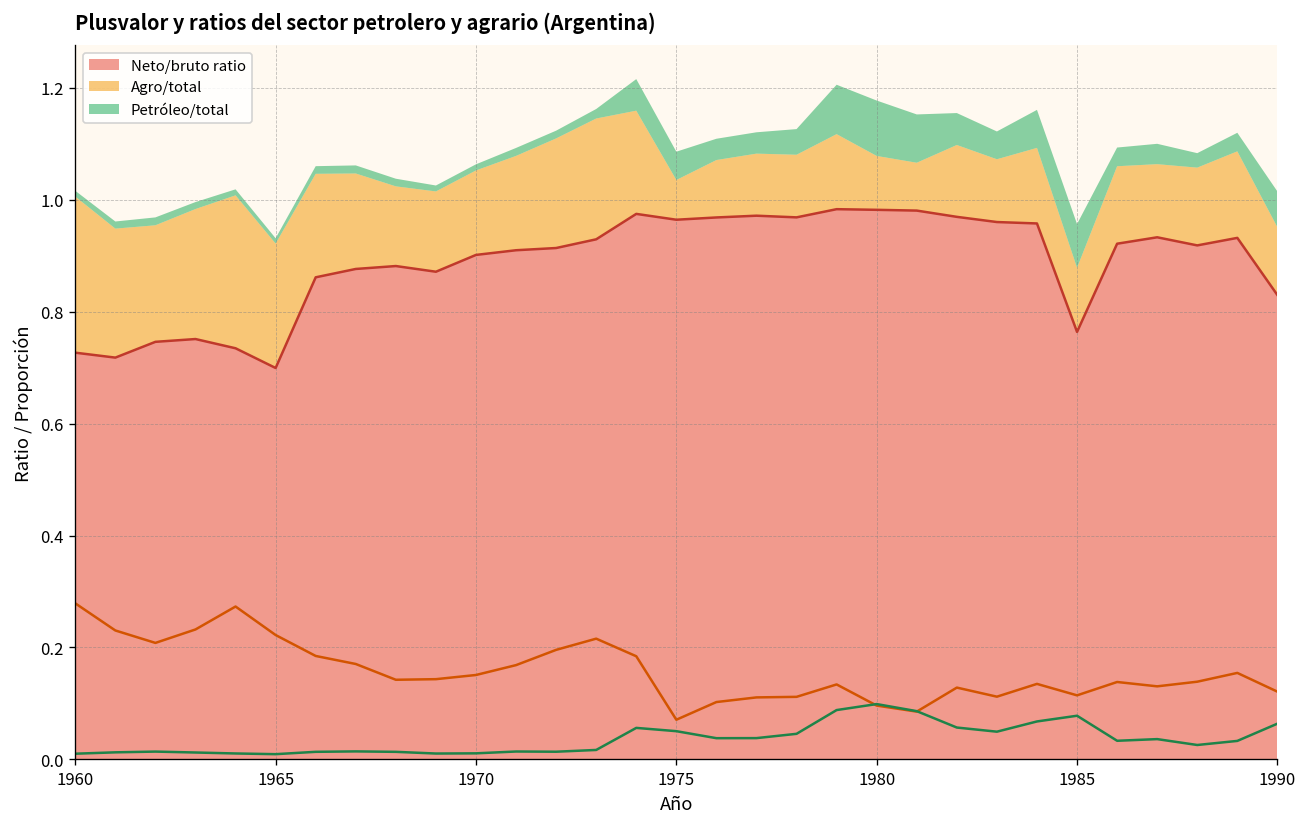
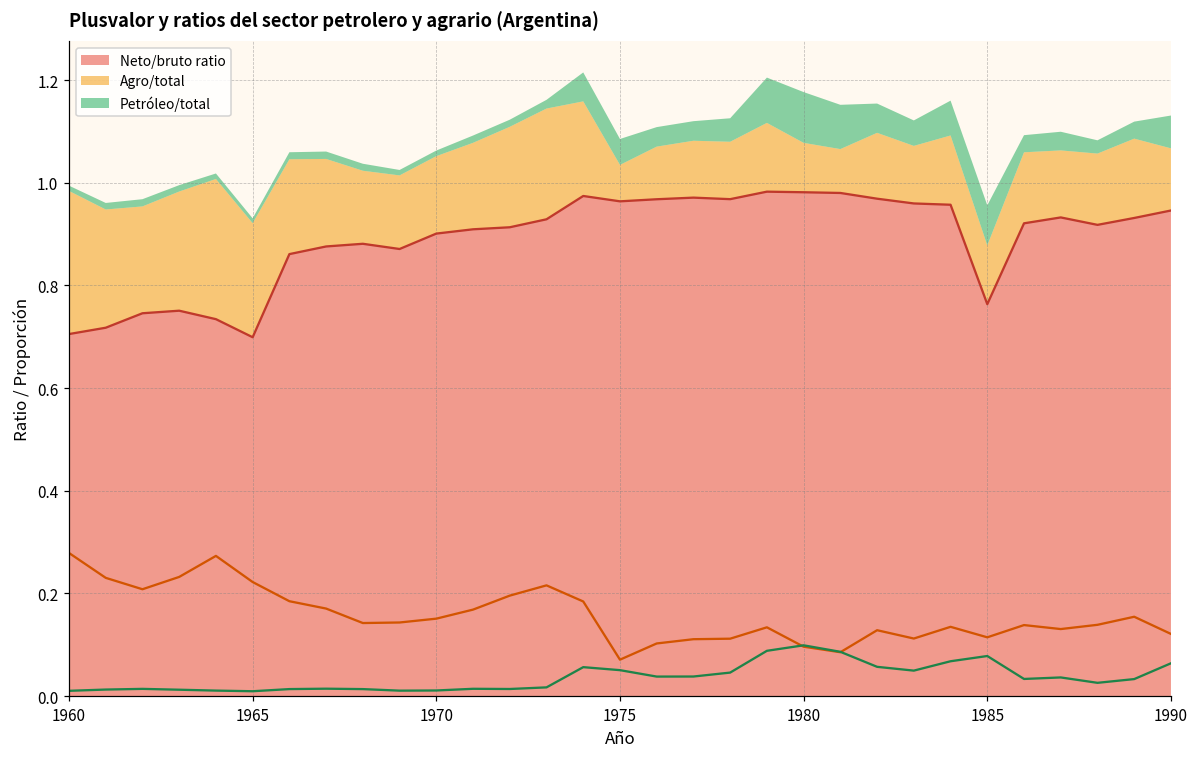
  {
    "Neto/bruto ratio": {
-     "1960": 0.73,
+     "1960": 0.71,
      "1965": 0.70,
      "1970": 0.90,
      "1975": 0.96,
      "1980": 0.98,
      "1985": 0.76,
-     "1990": 0.83
+     "1990": 0.95
    },
    "Agro/total": {
      "1960": 0.28,
      "1965": 0.22,
      "1970": 0.15,
      "1975": 0.07,
      "1980": 0.10,
      "1985": 0.11,
      "1990": 0.12
    }
  }
